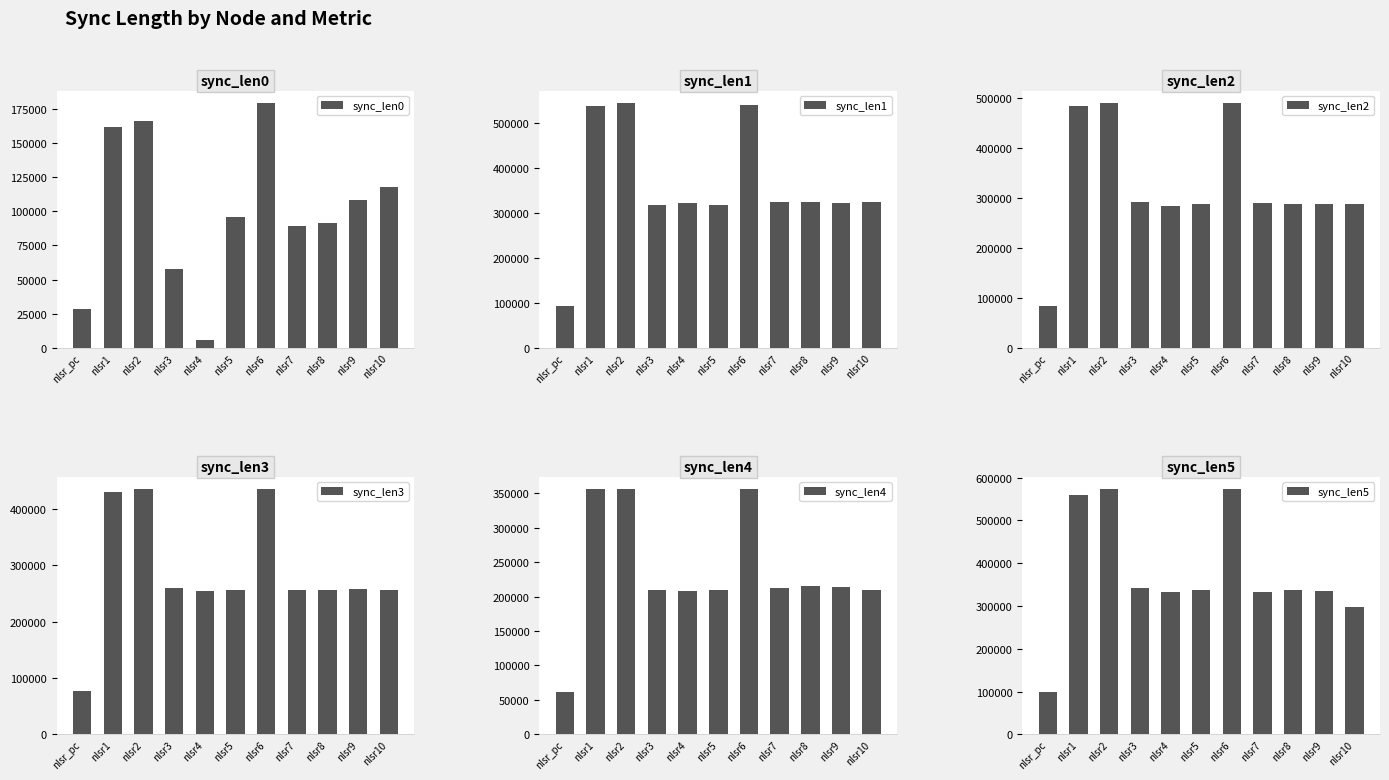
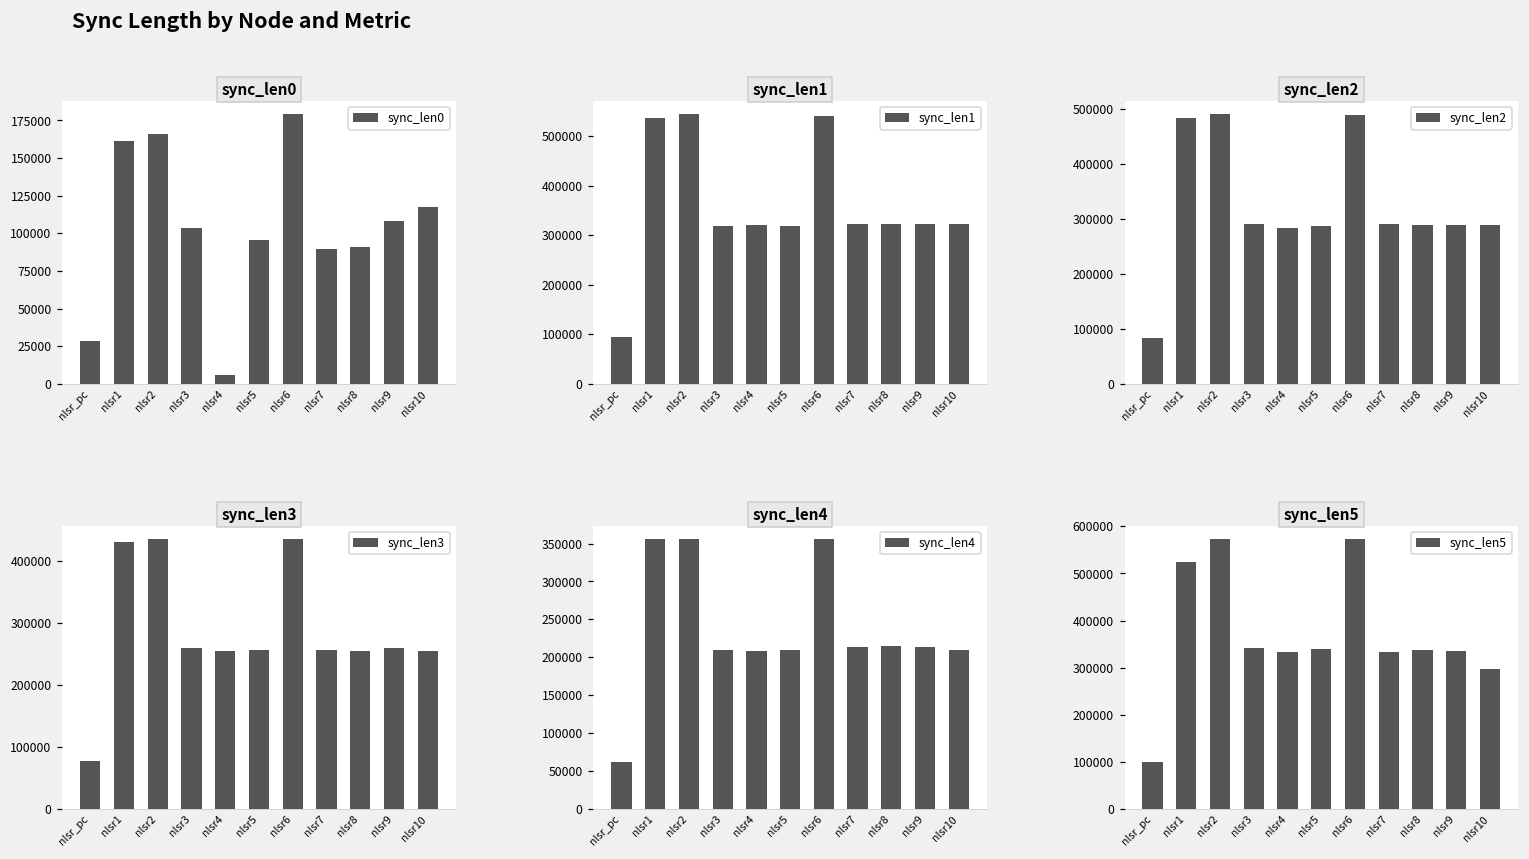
  {
    "sync_len0": {
      "nlsr_pc": 29000,
      "nlsr1": 162000,
      "nlsr2": 166000,
-     "nlsr3": 58000,
+     "nlsr3": 103000,
      "nlsr4": 6000,
      "nlsr5": 95000,
      "nlsr6": 179000,
      "nlsr7": 90000,
      "nlsr8": 91000,
      "nlsr9": 108000,
      "nlsr10": 117000
    },
    "sync_len1": {
      "nlsr_pc": 90000,
      "nlsr1": 540000,
      "nlsr2": 540000,
      "nlsr3": 320000,
      "nlsr4": 320000,
      "nlsr5": 320000,
      "nlsr6": 540000,
      "nlsr7": 320000,
      "nlsr8": 320000,
      "nlsr9": 320000,
      "nlsr10": 320000
    },
    "sync_len2": {
      "nlsr_pc": 80000,
      "nlsr1": 480000,
      "nlsr2": 490000,
      "nlsr3": 290000,
      "nlsr4": 280000,
      "nlsr5": 290000,
      "nlsr6": 490000,
      "nlsr7": 290000,
      "nlsr8": 290000,
      "nlsr9": 290000,
      "nlsr10": 290000
    },
    "sync_len3": {
      "nlsr_pc": 80000,
      "nlsr1": 430000,
      "nlsr2": 440000,
      "nlsr3": 260000,
      "nlsr4": 250000,
      "nlsr5": 260000,
      "nlsr6": 440000,
      "nlsr7": 260000,
      "nlsr8": 260000,
      "nlsr9": 260000,
      "nlsr10": 260000
    },
    "sync_len4": {
      "nlsr_pc": 60000,
      "nlsr1": 360000,
      "nlsr2": 360000,
      "nlsr3": 210000,
      "nlsr4": 210000,
      "nlsr5": 210000,
      "nlsr6": 360000,
      "nlsr7": 210000,
      "nlsr8": 210000,
      "nlsr9": 210000,
      "nlsr10": 210000
    },
    "sync_len5": {
      "nlsr_pc": 100000,
-     "nlsr1": 560000,
+     "nlsr1": 530000,
      "nlsr2": 570000,
      "nlsr3": 340000,
      "nlsr4": 330000,
      "nlsr5": 340000,
      "nlsr6": 570000,
      "nlsr7": 330000,
      "nlsr8": 340000,
      "nlsr9": 340000,
      "nlsr10": 300000
    }
  }
